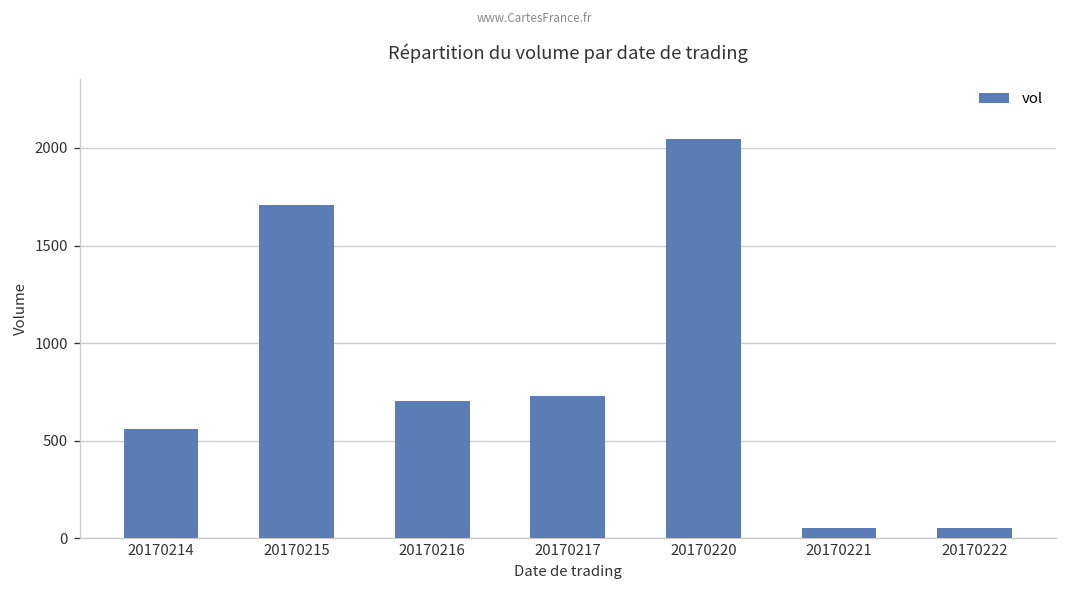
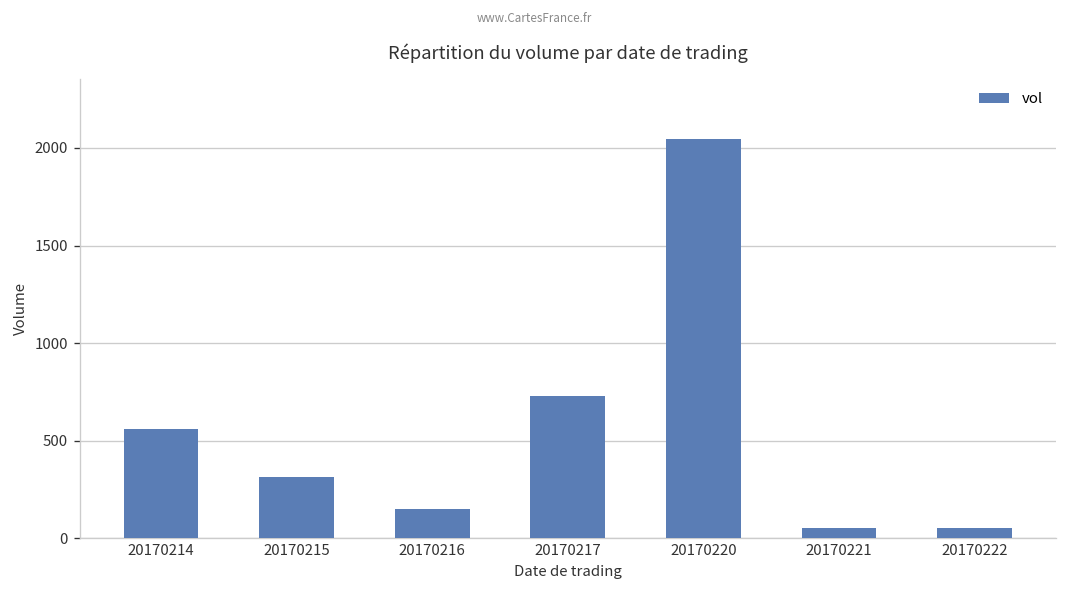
  {
    "20170214": 560,
-   "20170215": 1710,
-   "20170216": 700,
+   "20170215": 310,
+   "20170216": 150,
    "20170217": 730,
    "20170220": 2050,
    "20170221": 60,
    "20170222": 50
  }
